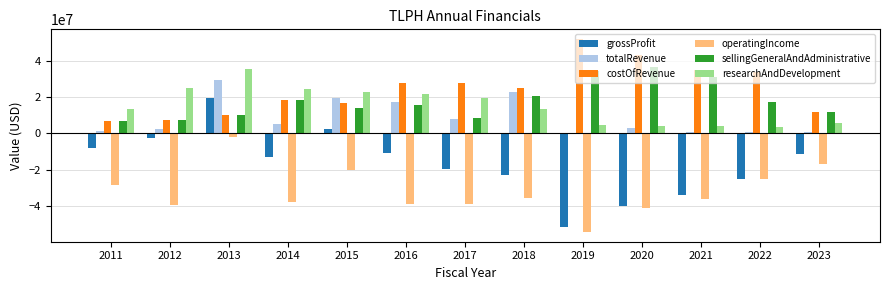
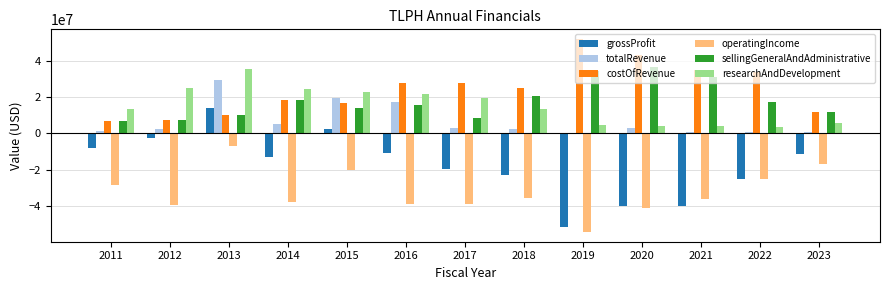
  {
    "grossProfit": {
      "2011": -8000000,
      "2012": -3000000,
-     "2013": 20000000,
+     "2013": 14000000,
      "2014": -13000000,
      "2015": 3000000,
      "2016": -11000000,
      "2017": -20000000,
      "2018": -23000000,
      "2019": -51000000,
      "2020": -40000000,
-     "2021": -34000000,
+     "2021": -40000000,
      "2022": -25000000,
      "2023": -11000000
    },
    "totalRevenue": {
      "2012": 2000000,
      "2013": 30000000,
      "2014": 5000000,
      "2015": 19000000,
      "2016": 17000000,
-     "2017": 8000000,
-     "2018": 23000000,
+     "2017": 3000000,
+     "2018": 2000000,
      "2020": 3000000
    },
    "costOfRevenue": {
      "2011": 7000000,
      "2012": 7000000,
      "2013": 10000000,
      "2014": 18000000,
      "2015": 17000000,
      "2016": 28000000,
      "2017": 28000000,
      "2018": 25000000,
      "2023": 12000000
    },
    "operatingIncome": {
      "2011": -28000000,
      "2012": -39000000,
-     "2013": -2000000,
+     "2013": -7000000,
      "2014": -38000000,
      "2015": -20000000,
      "2016": -39000000,
      "2017": -39000000,
      "2018": -36000000,
      "2019": -54000000,
      "2020": -41000000,
      "2021": -36000000,
      "2022": -25000000,
      "2023": -17000000
    },
    "sellingGeneralAndAdministrative": {
      "2011": 7000000,
      "2012": 7000000,
      "2013": 10000000,
      "2014": 18000000,
      "2015": 14000000,
      "2016": 16000000,
      "2017": 8000000,
      "2018": 21000000,
      "2022": 17000000,
      "2023": 12000000
    },
    "researchAndDevelopment": {
      "2011": 14000000,
      "2012": 25000000,
      "2013": 35000000,
      "2014": 25000000,
      "2015": 22000000,
      "2016": 21000000,
      "2017": 19000000,
      "2018": 13000000,
      "2019": 5000000,
      "2020": 4000000,
      "2021": 4000000,
      "2022": 3000000,
      "2023": 6000000
    }
  }
